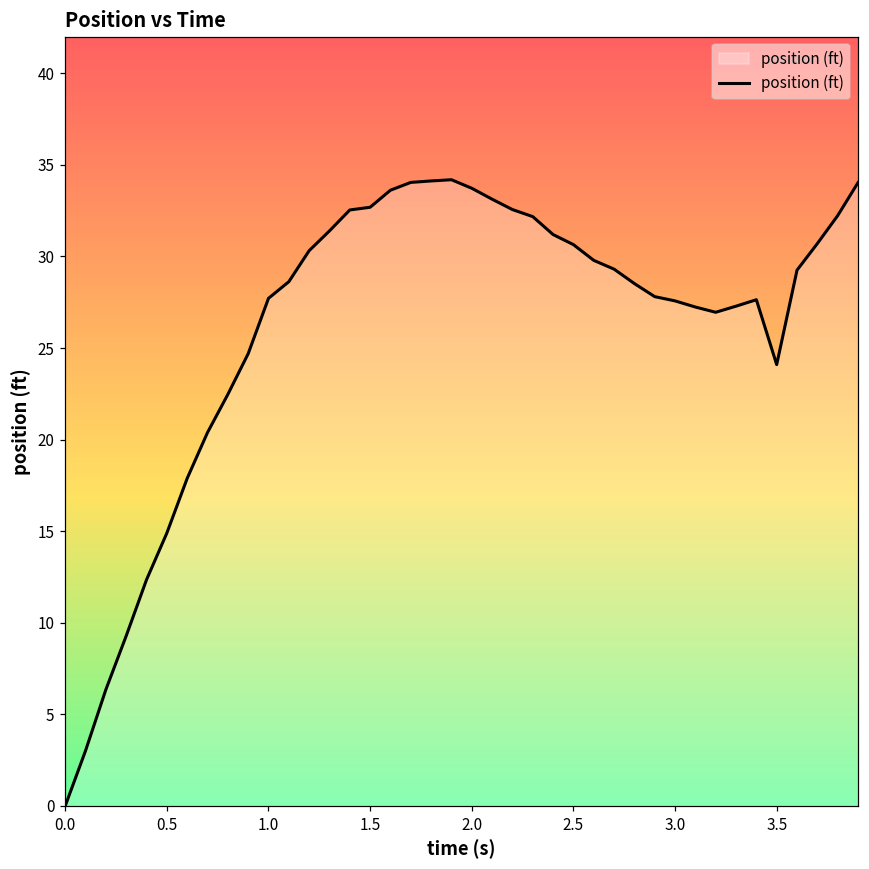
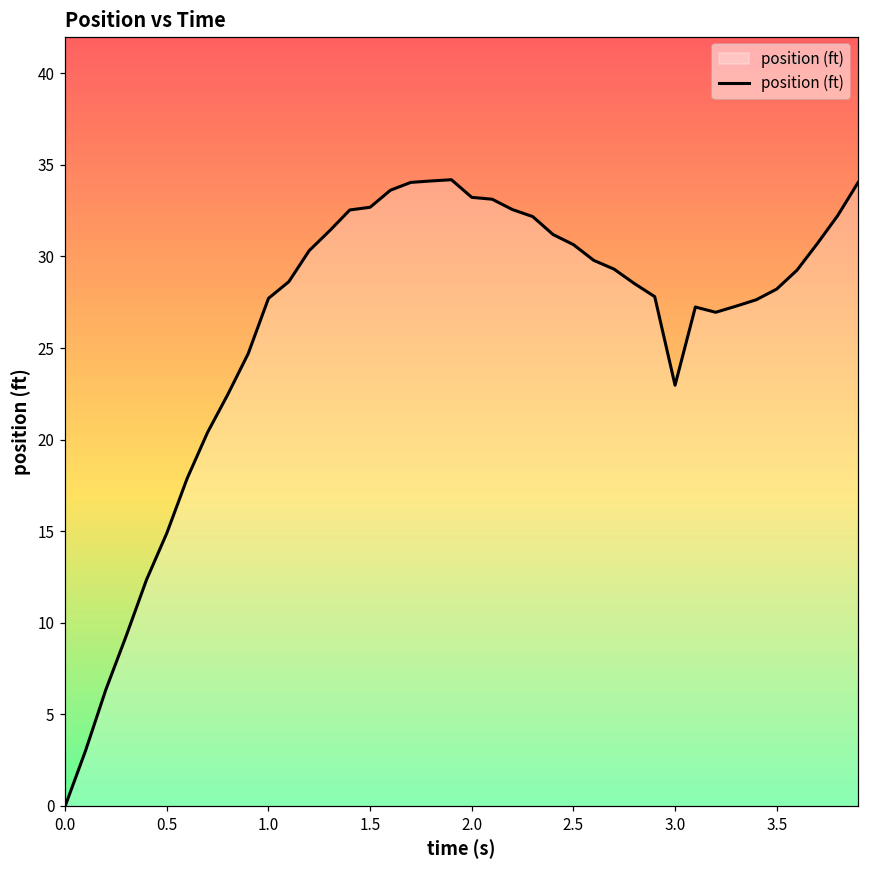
  {
    "0.0": 0.0,
    "0.5": 14.9,
    "1.0": 27.7,
    "1.5": 32.7,
-   "2.0": 33.7,
+   "2.0": 33.2,
    "2.5": 30.6,
-   "3.0": 27.6,
-   "3.5": 24.1
+   "3.0": 23.0,
+   "3.5": 28.2
  }
